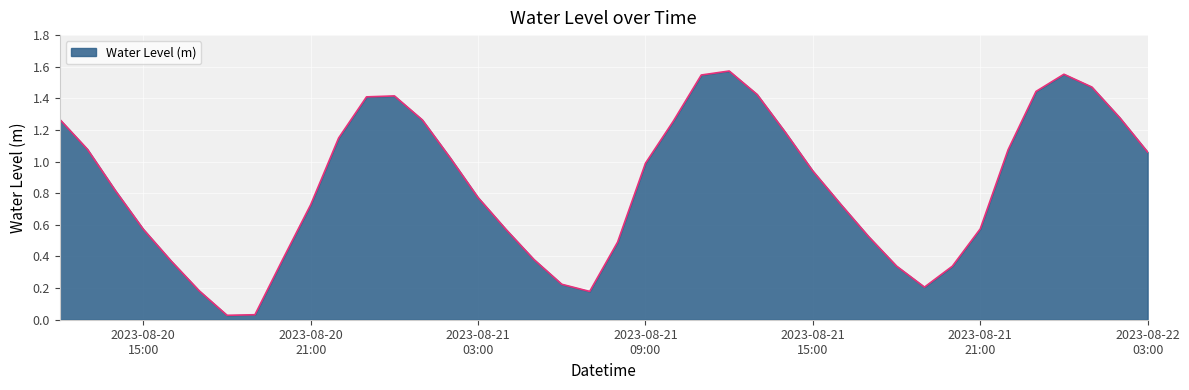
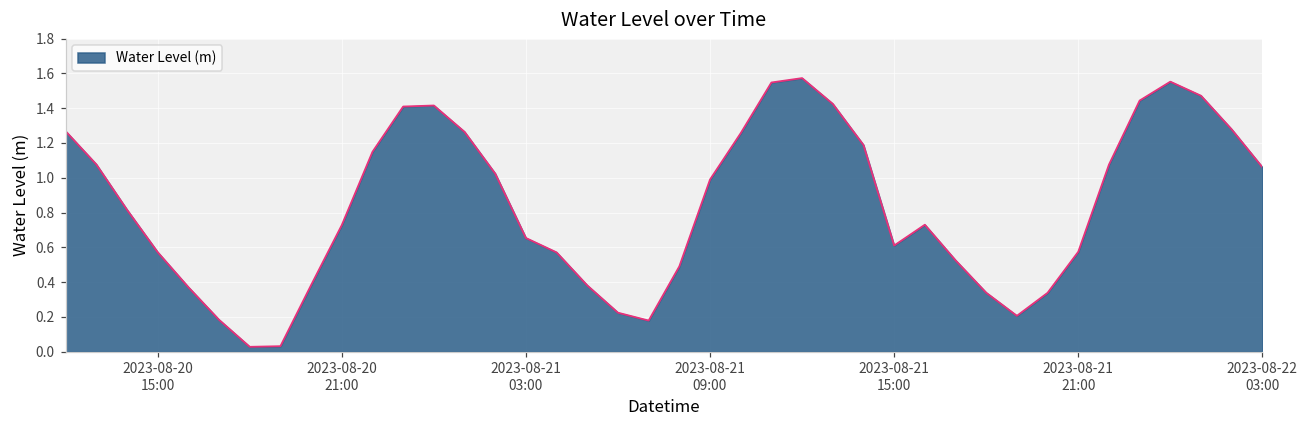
  {
    "2023-08-20 15:00": 0.57,
    "2023-08-20 21:00": 0.73,
-   "2023-08-21 03:00": 0.77,
+   "2023-08-21 03:00": 0.65,
    "2023-08-21 09:00": 0.99,
-   "2023-08-21 15:00": 0.94,
+   "2023-08-21 15:00": 0.61,
    "2023-08-21 21:00": 0.57,
    "2023-08-22 03:00": 1.06
  }
